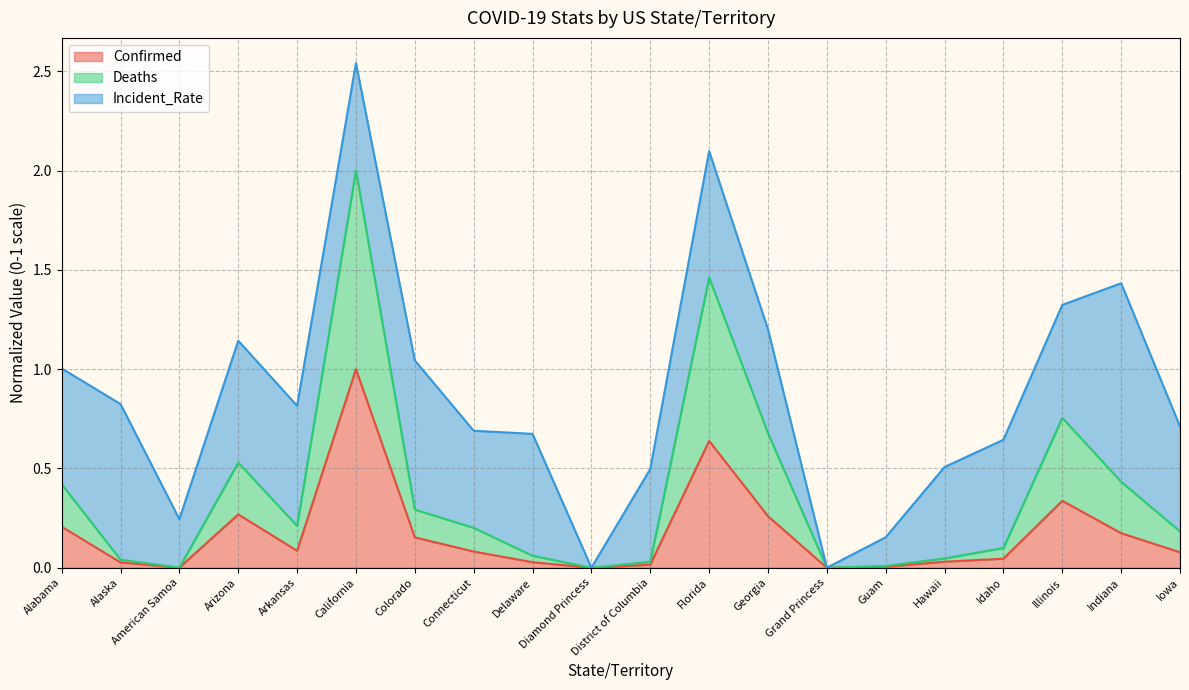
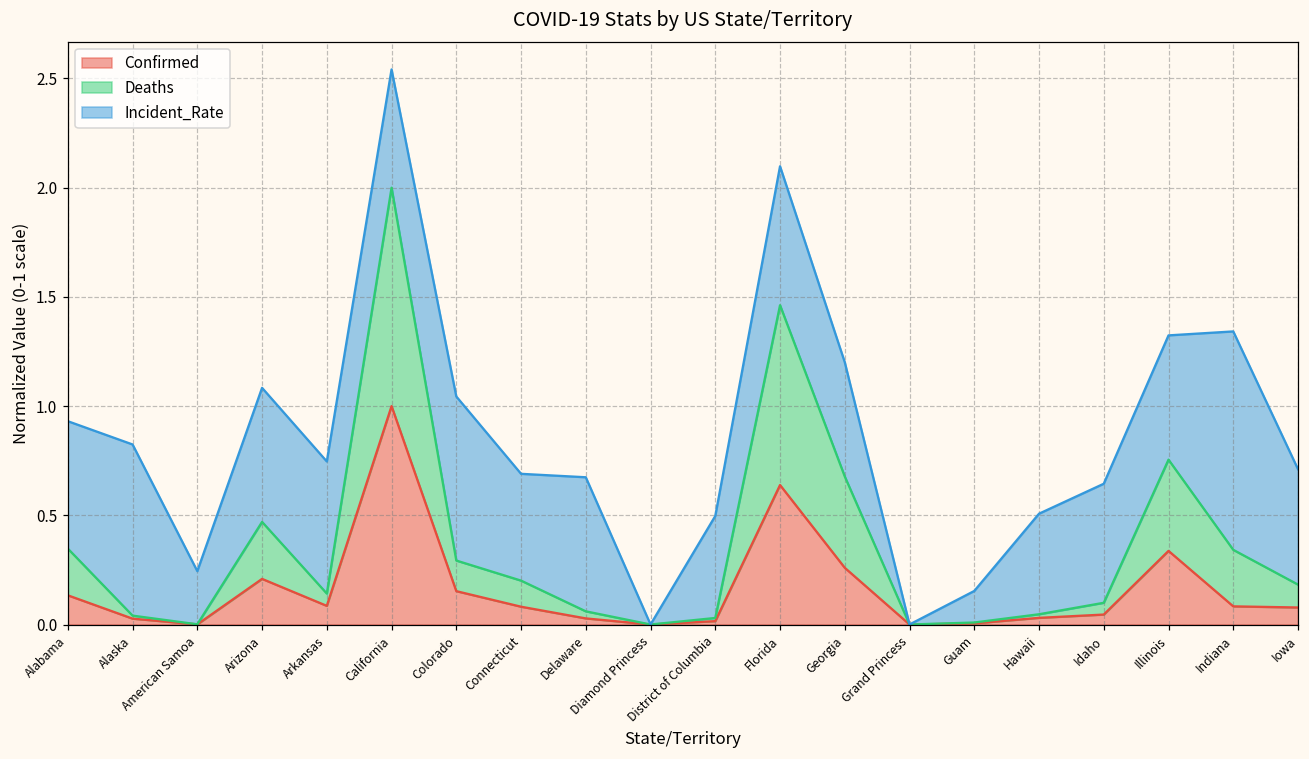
  {
    "Confirmed": {
-     "Alabama": 0.21,
+     "Alabama": 0.13,
      "Alaska": 0.03,
-     "Arizona": 0.27,
+     "Arizona": 0.21,
      "Arkansas": 0.09,
      "California": 1.00,
      "Colorado": 0.15,
      "Connecticut": 0.08,
      "Delaware": 0.03,
      "District of Columbia": 0.02,
      "Florida": 0.64,
      "Georgia": 0.26,
      "Hawaii": 0.03,
      "Idaho": 0.05,
      "Illinois": 0.34,
-     "Indiana": 0.17,
+     "Indiana": 0.08,
      "Iowa": 0.08
    },
    "Deaths": {
      "Alabama": 0.21,
      "Alaska": 0.01,
      "Arizona": 0.26,
-     "Arkansas": 0.13,
+     "Arkansas": 0.06,
      "California": 1.00,
      "Colorado": 0.14,
      "Connecticut": 0.12,
      "Delaware": 0.03,
      "District of Columbia": 0.01,
      "Florida": 0.82,
      "Georgia": 0.42,
      "Hawaii": 0.02,
      "Idaho": 0.05,
      "Illinois": 0.42,
      "Indiana": 0.26,
      "Iowa": 0.10
    },
    "Incident_Rate": {
      "Alabama": 0.58,
      "Alaska": 0.78,
      "American Samoa": 0.24,
      "Arizona": 0.61,
      "Arkansas": 0.60,
      "California": 0.54,
      "Colorado": 0.75,
      "Connecticut": 0.49,
      "Delaware": 0.61,
      "District of Columbia": 0.47,
      "Florida": 0.64,
      "Georgia": 0.52,
      "Guam": 0.14,
      "Hawaii": 0.46,
      "Idaho": 0.55,
      "Illinois": 0.57,
      "Indiana": 1.00,
      "Iowa": 0.53
    }
  }
